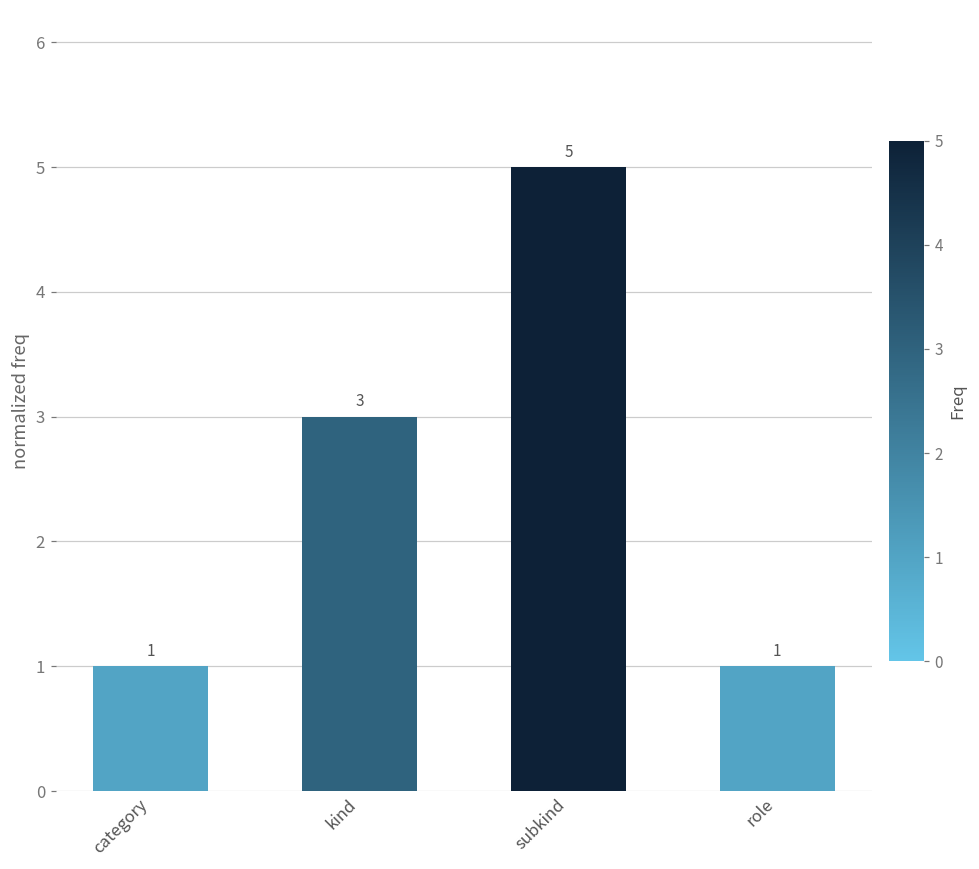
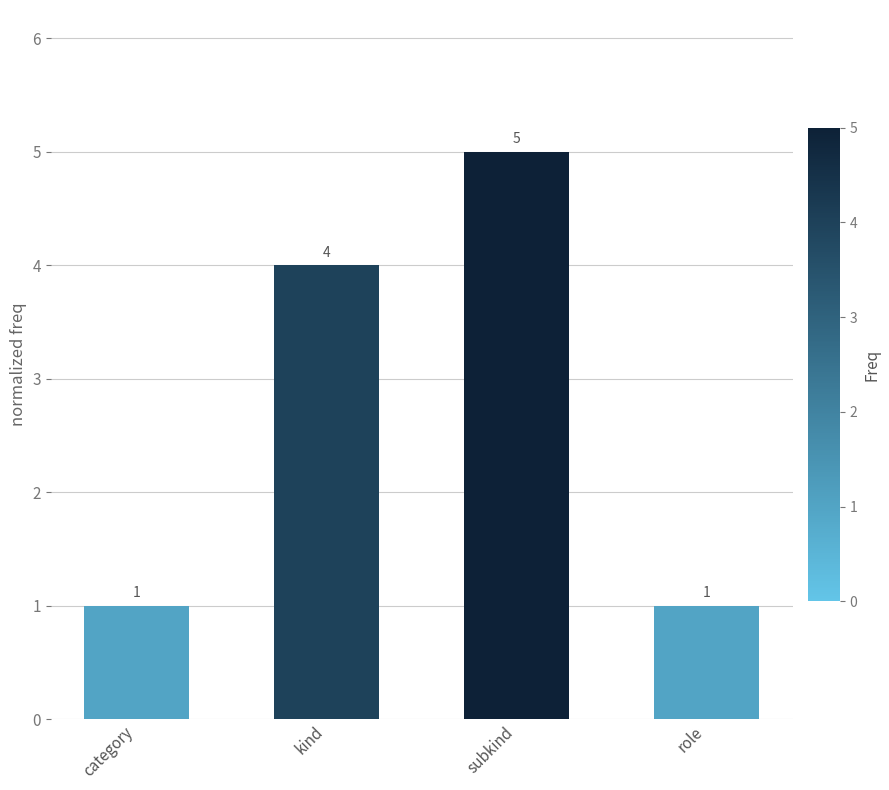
  {
    "category": 1,
-   "kind": 3,
+   "kind": 4,
    "subkind": 5,
    "role": 1
  }
